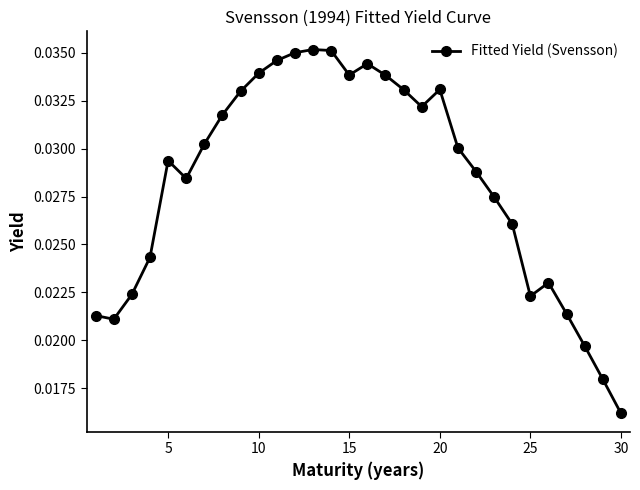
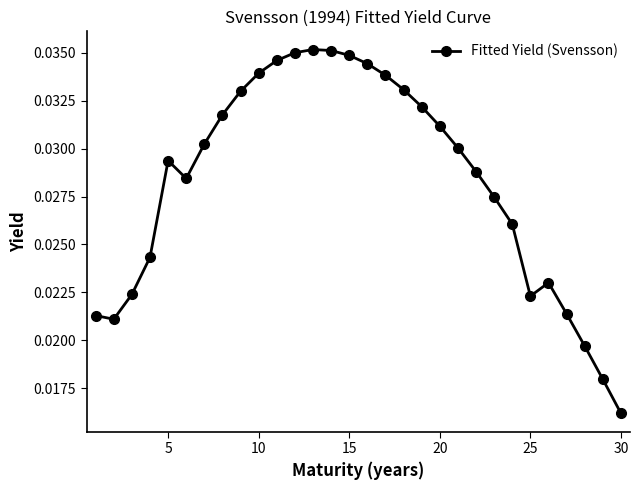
  {
    "5": 0.0294,
    "10": 0.0339,
-   "15": 0.0338,
-   "20": 0.0331,
+   "15": 0.0349,
+   "20": 0.0312,
    "25": 0.0223,
    "30": 0.0162
  }
